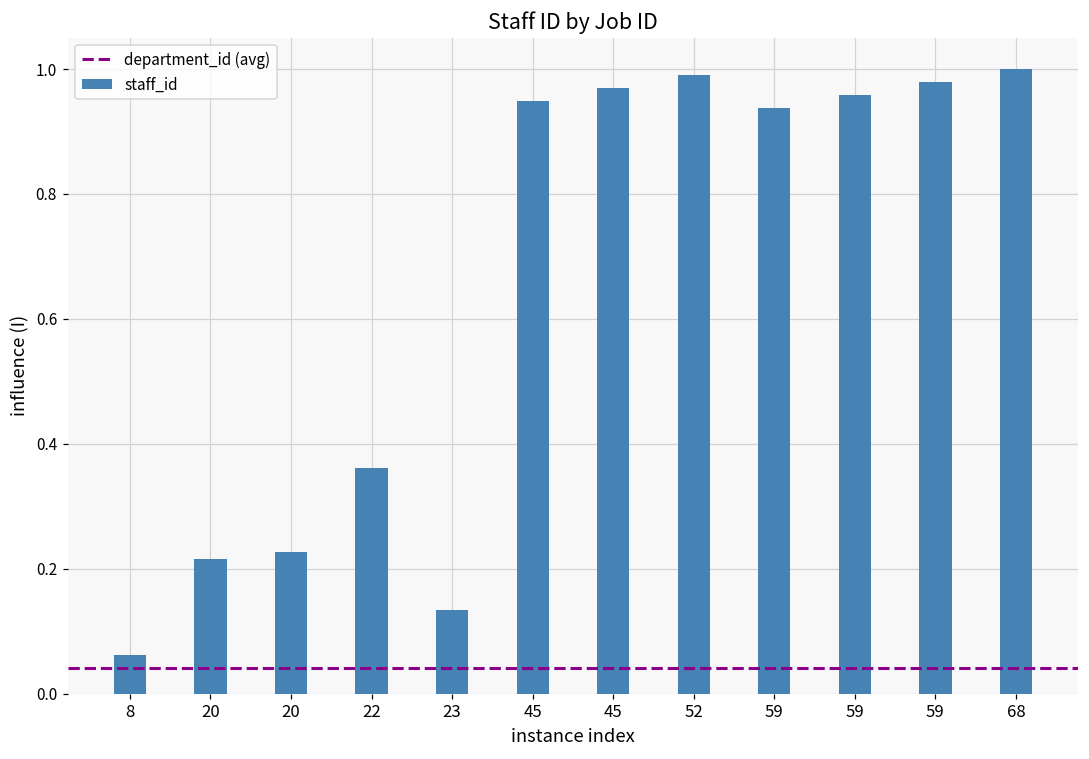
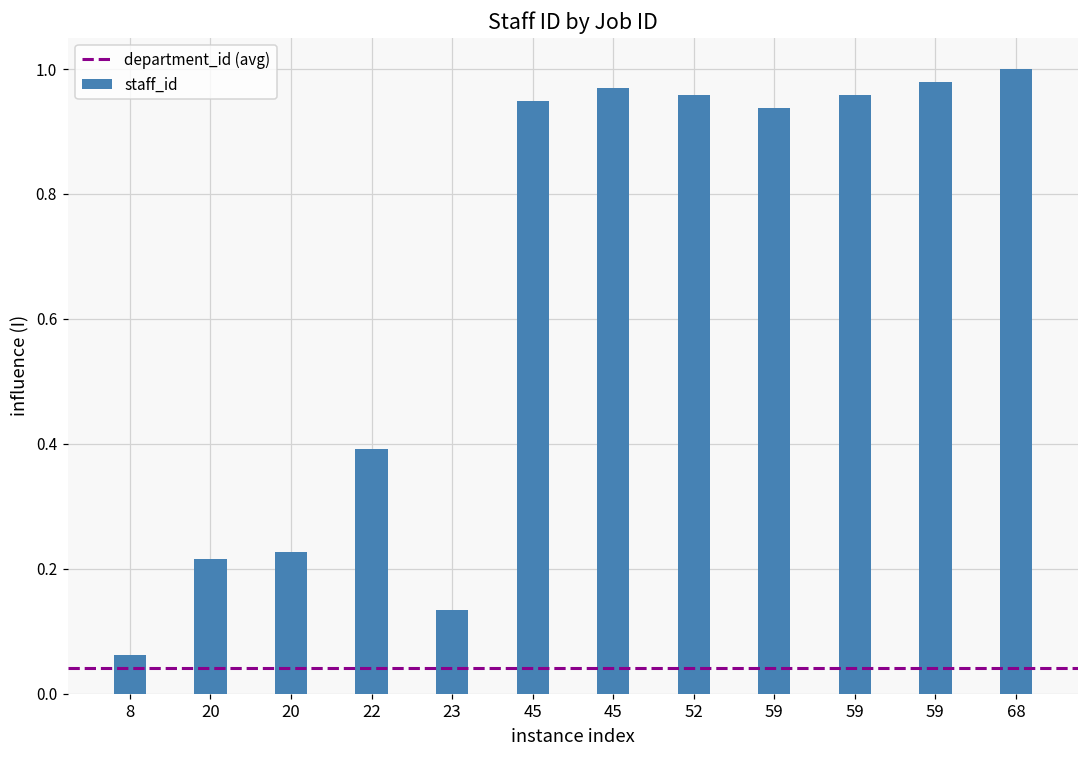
  {
    "8": 0.06,
-   "22": 0.36,
+   "22": 0.39,
    "23": 0.13,
-   "52": 0.99,
+   "52": 0.96,
    "68": 1.00
  }
